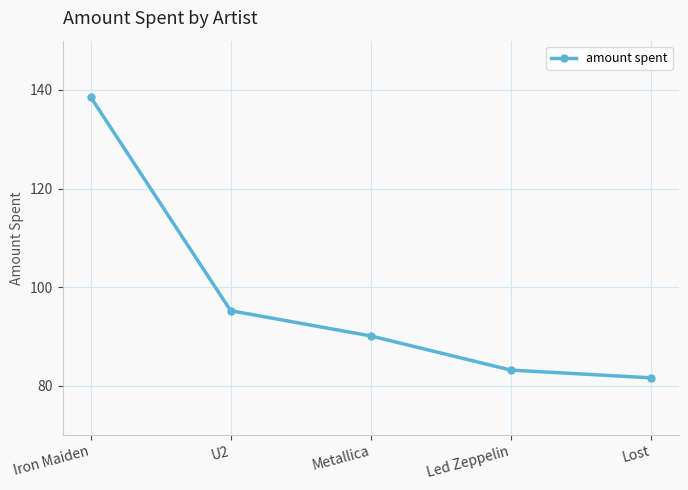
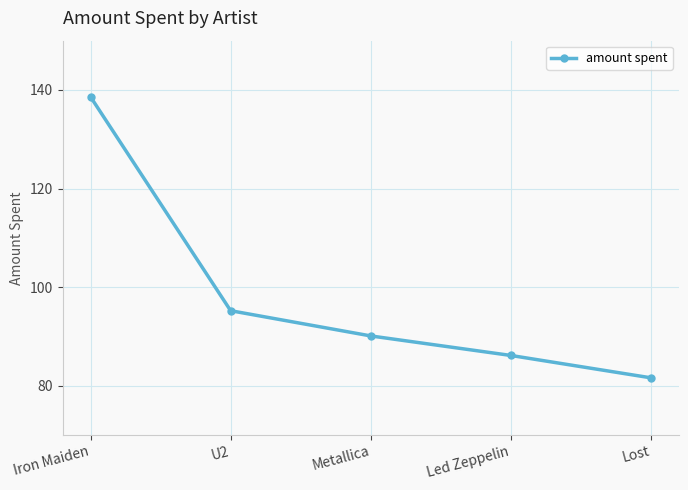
  {
    "Iron Maiden": 139,
    "U2": 95,
    "Metallica": 90,
-   "Led Zeppelin": 83,
+   "Led Zeppelin": 86,
    "Lost": 82
  }
